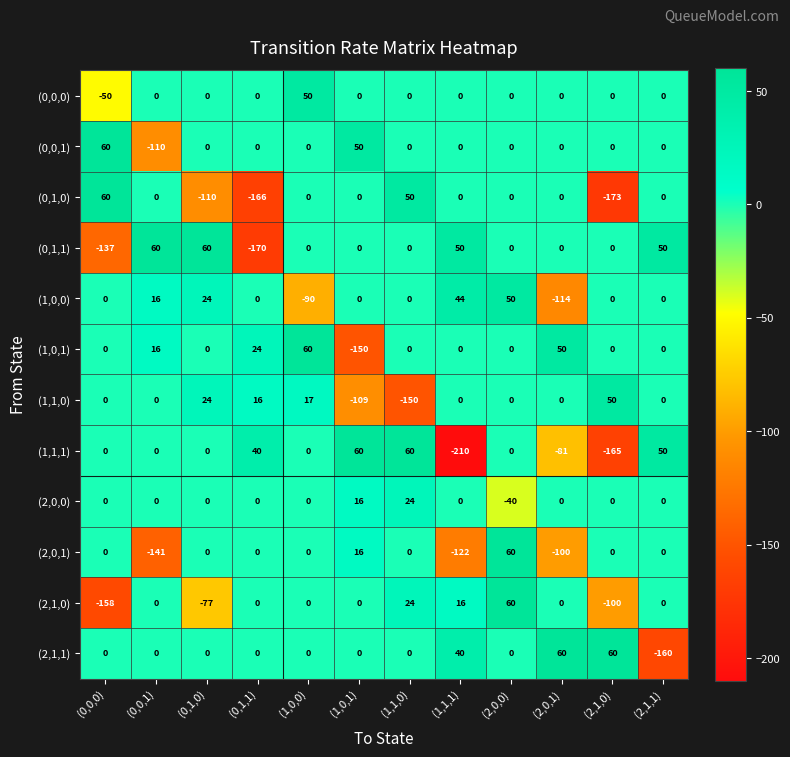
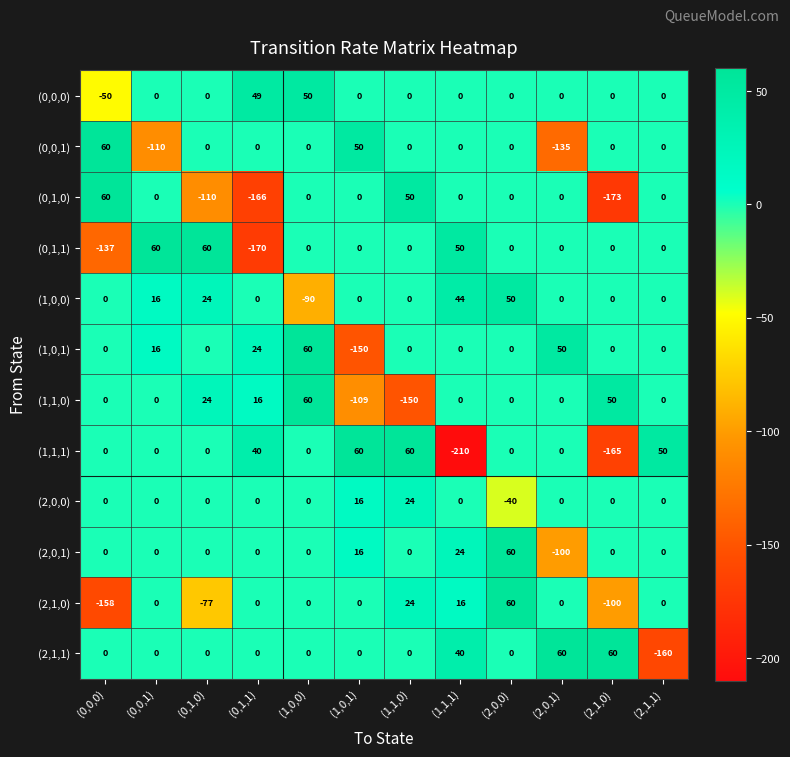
  {
    "(0,0,0)": {
      "(0,0,0)": -50,
      "(0,0,1)": 0,
      "(0,1,0)": 0,
-     "(0,1,1)": 0,
+     "(0,1,1)": 49,
      "(1,0,0)": 50,
      "(1,0,1)": 0,
      "(1,1,0)": 0,
      "(1,1,1)": 0,
      "(2,0,0)": 0,
      "(2,0,1)": 0,
      "(2,1,0)": 0,
      "(2,1,1)": 0
    },
    "(0,0,1)": {
      "(0,0,0)": 60,
      "(0,0,1)": -110,
      "(0,1,0)": 0,
      "(0,1,1)": 0,
      "(1,0,0)": 0,
      "(1,0,1)": 50,
      "(1,1,0)": 0,
      "(1,1,1)": 0,
      "(2,0,0)": 0,
-     "(2,0,1)": 0,
+     "(2,0,1)": -135,
      "(2,1,0)": 0,
      "(2,1,1)": 0
    },
    "(0,1,0)": {
      "(0,0,0)": 60,
      "(0,0,1)": 0,
      "(0,1,0)": -110,
      "(0,1,1)": -166,
      "(1,0,0)": 0,
      "(1,0,1)": 0,
      "(1,1,0)": 50,
      "(1,1,1)": 0,
      "(2,0,0)": 0,
      "(2,0,1)": 0,
      "(2,1,0)": -173,
      "(2,1,1)": 0
    },
    "(0,1,1)": {
      "(0,0,0)": -137,
      "(0,0,1)": 60,
      "(0,1,0)": 60,
      "(0,1,1)": -170,
      "(1,0,0)": 0,
      "(1,0,1)": 0,
      "(1,1,0)": 0,
      "(1,1,1)": 50,
      "(2,0,0)": 0,
      "(2,0,1)": 0,
      "(2,1,0)": 0,
-     "(2,1,1)": 50
+     "(2,1,1)": 0
    },
    "(1,0,0)": {
      "(0,0,0)": 0,
      "(0,0,1)": 16,
      "(0,1,0)": 24,
      "(0,1,1)": 0,
      "(1,0,0)": -90,
      "(1,0,1)": 0,
      "(1,1,0)": 0,
      "(1,1,1)": 44,
      "(2,0,0)": 50,
-     "(2,0,1)": -114,
+     "(2,0,1)": 0,
      "(2,1,0)": 0,
      "(2,1,1)": 0
    },
    "(1,0,1)": {
      "(0,0,0)": 0,
      "(0,0,1)": 16,
      "(0,1,0)": 0,
      "(0,1,1)": 24,
      "(1,0,0)": 60,
      "(1,0,1)": -150,
      "(1,1,0)": 0,
      "(1,1,1)": 0,
      "(2,0,0)": 0,
      "(2,0,1)": 50,
      "(2,1,0)": 0,
      "(2,1,1)": 0
    },
    "(1,1,0)": {
      "(0,0,0)": 0,
      "(0,0,1)": 0,
      "(0,1,0)": 24,
      "(0,1,1)": 16,
-     "(1,0,0)": 17,
+     "(1,0,0)": 60,
      "(1,0,1)": -109,
      "(1,1,0)": -150,
      "(1,1,1)": 0,
      "(2,0,0)": 0,
      "(2,0,1)": 0,
      "(2,1,0)": 50,
      "(2,1,1)": 0
    },
    "(1,1,1)": {
      "(0,0,0)": 0,
      "(0,0,1)": 0,
      "(0,1,0)": 0,
      "(0,1,1)": 40,
      "(1,0,0)": 0,
      "(1,0,1)": 60,
      "(1,1,0)": 60,
      "(1,1,1)": -210,
      "(2,0,0)": 0,
-     "(2,0,1)": -81,
+     "(2,0,1)": 0,
      "(2,1,0)": -165,
      "(2,1,1)": 50
    },
    "(2,0,0)": {
      "(0,0,0)": 0,
      "(0,0,1)": 0,
      "(0,1,0)": 0,
      "(0,1,1)": 0,
      "(1,0,0)": 0,
      "(1,0,1)": 16,
      "(1,1,0)": 24,
      "(1,1,1)": 0,
      "(2,0,0)": -40,
      "(2,0,1)": 0,
      "(2,1,0)": 0,
      "(2,1,1)": 0
    },
    "(2,0,1)": {
      "(0,0,0)": 0,
-     "(0,0,1)": -141,
+     "(0,0,1)": 0,
      "(0,1,0)": 0,
      "(0,1,1)": 0,
      "(1,0,0)": 0,
      "(1,0,1)": 16,
      "(1,1,0)": 0,
-     "(1,1,1)": -122,
+     "(1,1,1)": 24,
      "(2,0,0)": 60,
      "(2,0,1)": -100,
      "(2,1,0)": 0,
      "(2,1,1)": 0
    },
    "(2,1,0)": {
      "(0,0,0)": -158,
      "(0,0,1)": 0,
      "(0,1,0)": -77,
      "(0,1,1)": 0,
      "(1,0,0)": 0,
      "(1,0,1)": 0,
      "(1,1,0)": 24,
      "(1,1,1)": 16,
      "(2,0,0)": 60,
      "(2,0,1)": 0,
      "(2,1,0)": -100,
      "(2,1,1)": 0
    },
    "(2,1,1)": {
      "(0,0,0)": 0,
      "(0,0,1)": 0,
      "(0,1,0)": 0,
      "(0,1,1)": 0,
      "(1,0,0)": 0,
      "(1,0,1)": 0,
      "(1,1,0)": 0,
      "(1,1,1)": 40,
      "(2,0,0)": 0,
      "(2,0,1)": 60,
      "(2,1,0)": 60,
      "(2,1,1)": -160
    }
  }
